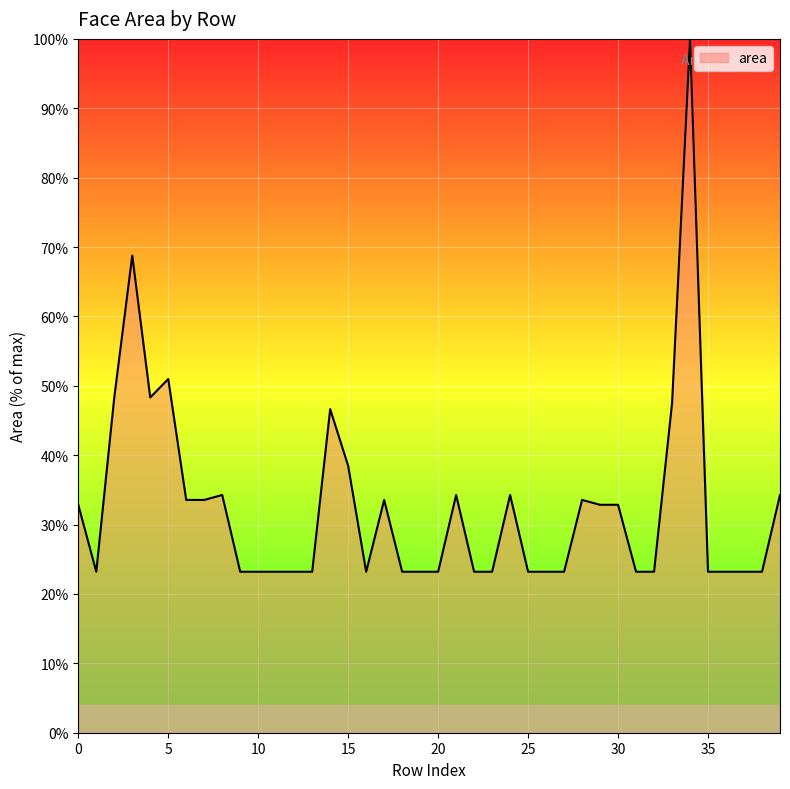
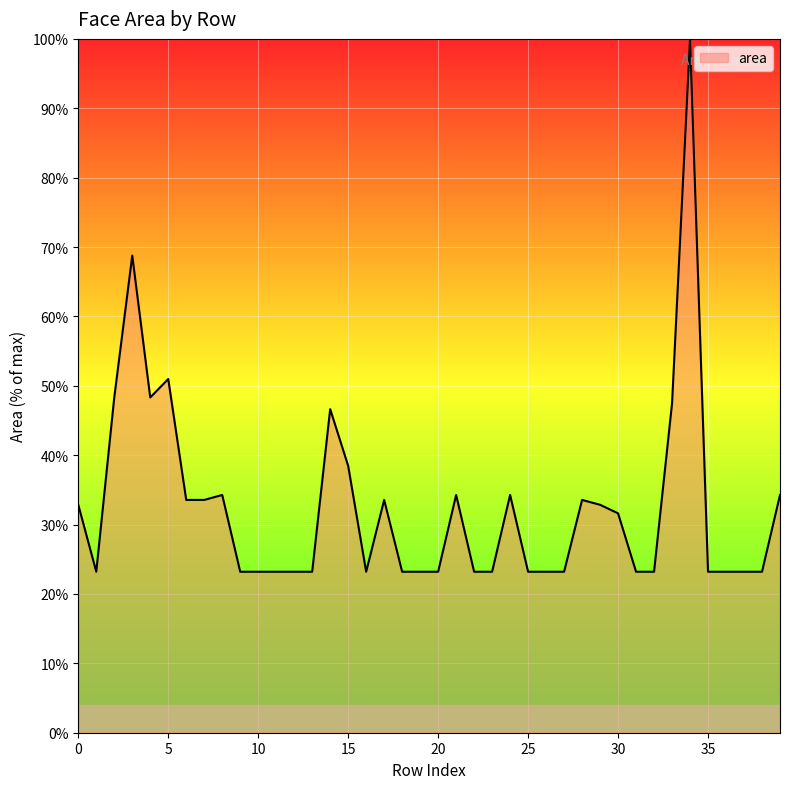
  {
    "0": "33%",
    "5": "51%",
    "10": "23%",
    "15": "38%",
    "20": "23%",
    "25": "23%",
-   "30": "33%",
+   "30": "32%",
    "35": "23%"
  }
